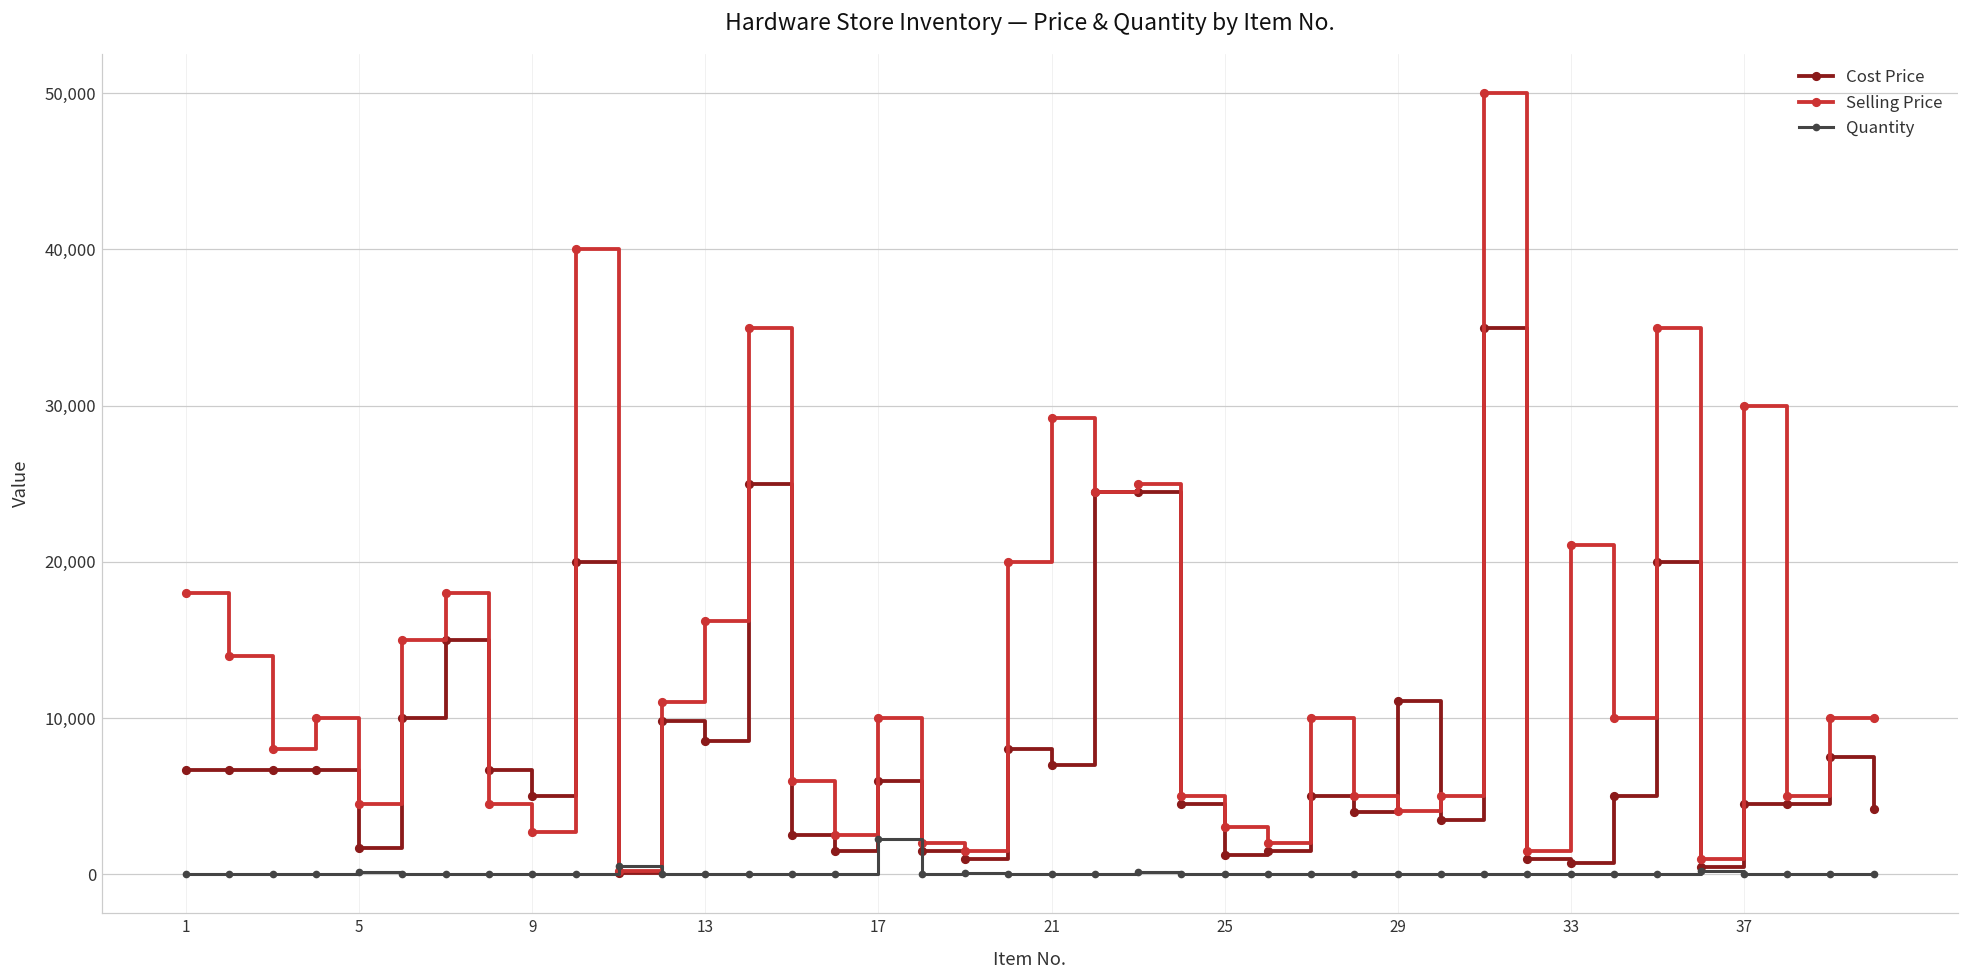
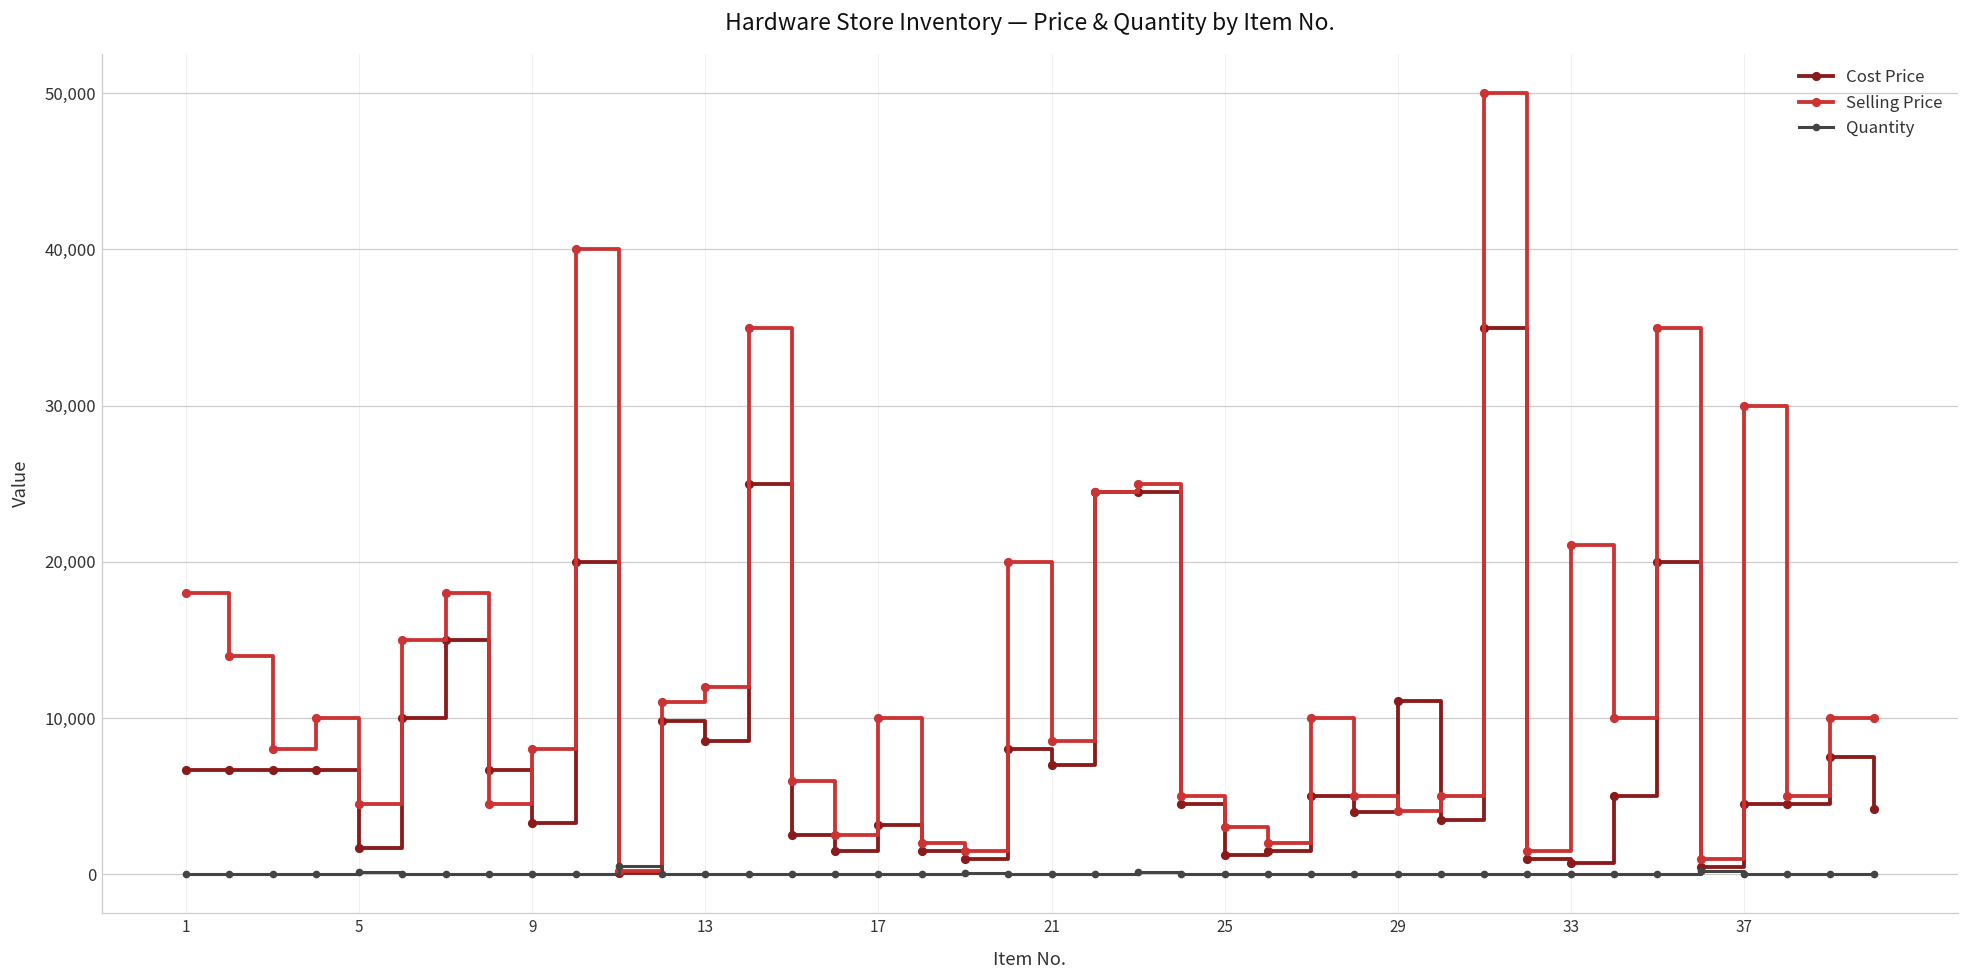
  {
    "Cost Price": {
      "1": "6,700",
      "5": "1,700",
-     "9": "5,000",
+     "9": "3,300",
      "13": "8,500",
-     "17": "6,000",
+     "17": "3,200",
      "21": "7,000",
      "25": "1,200",
      "29": "11,100",
      "33": "700",
      "37": "4,500"
    },
    "Selling Price": {
      "1": "18,000",
      "5": "4,500",
-     "9": "2,700",
-     "13": "16,200",
+     "9": "8,000",
+     "13": "12,000",
      "17": "10,000",
-     "21": "29,200",
+     "21": "8,500",
      "25": "3,000",
      "29": "4,100",
      "33": "21,100",
      "37": "30,000"
    },
    "Quantity": {
      "1": "0",
      "5": "100",
      "9": "0",
      "13": "0",
-     "17": "2,300",
+     "17": "0",
      "21": "0",
      "25": "0",
      "29": "0",
      "33": "0",
      "37": "0"
    }
  }
